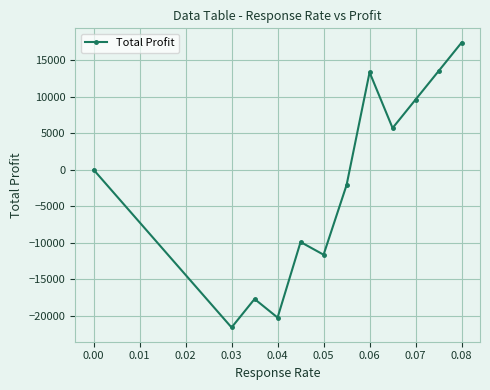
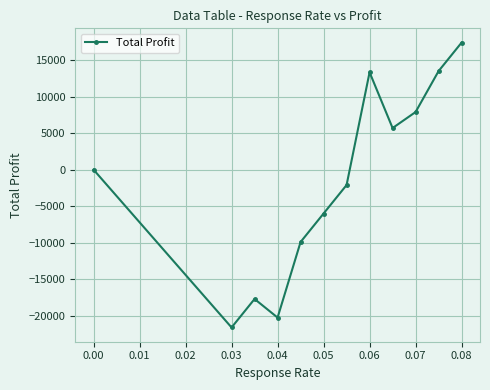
  {
    "0.00": 0,
    "0.03": -22000,
    "0.04": -20000,
-   "0.05": -12000,
+   "0.05": -6000,
    "0.06": 13000,
-   "0.07": 10000,
+   "0.07": 8000,
    "0.08": 17000
  }
